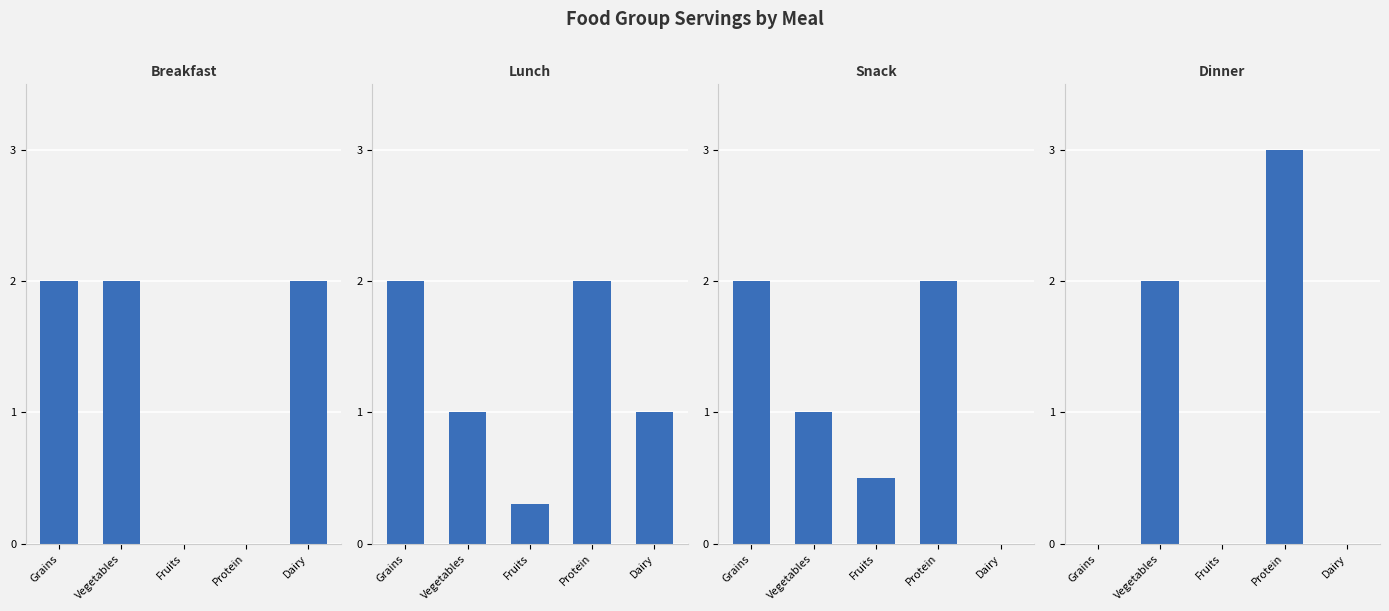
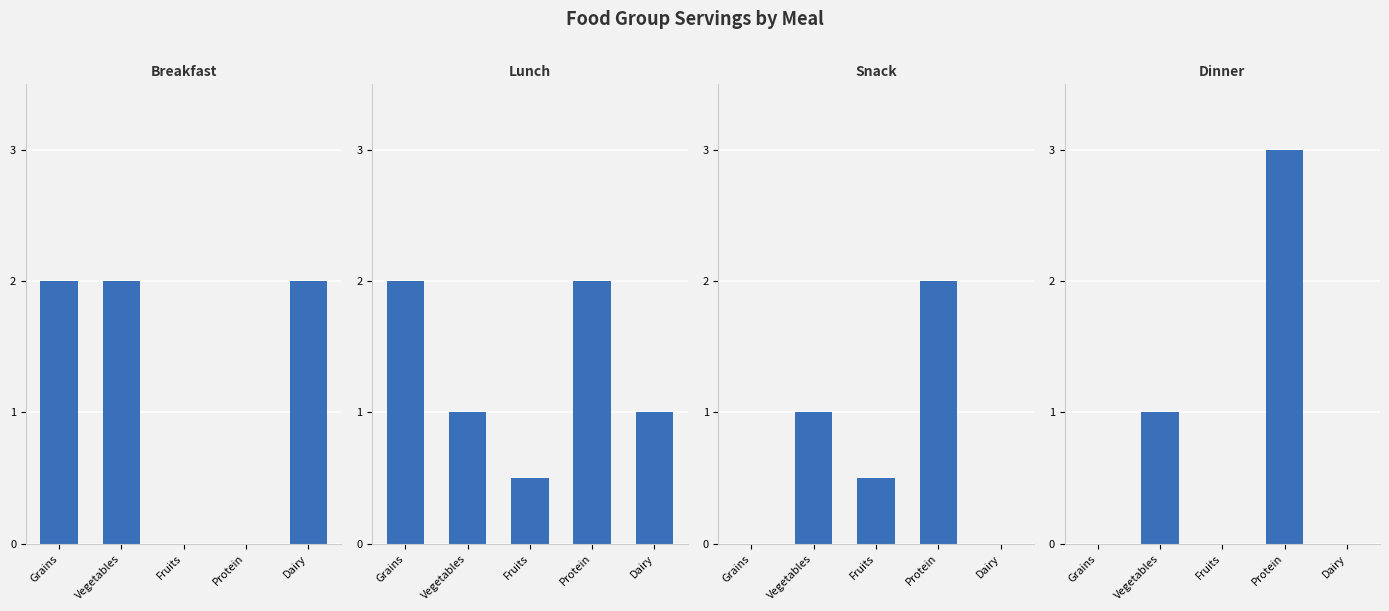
  {
    "Breakfast": {
      "Grains": 2.00,
      "Vegetables": 2.00,
      "Fruits": 0.00,
      "Protein": 0.00,
      "Dairy": 2.00
    },
    "Lunch": {
      "Grains": 2.0,
      "Vegetables": 1.0,
-     "Fruits": 0.3,
+     "Fruits": 0.5,
      "Protein": 2.0,
      "Dairy": 1.0
    },
    "Snack": {
-     "Grains": 2,
+     "Grains": 0,
      "Vegetables": 1,
      "Fruits": 0.50,
      "Protein": 2,
      "Dairy": 0
    },
    "Dinner": {
      "Grains": 0,
-     "Vegetables": 2,
+     "Vegetables": 1,
      "Fruits": 0,
      "Protein": 3,
      "Dairy": 0
    }
  }
